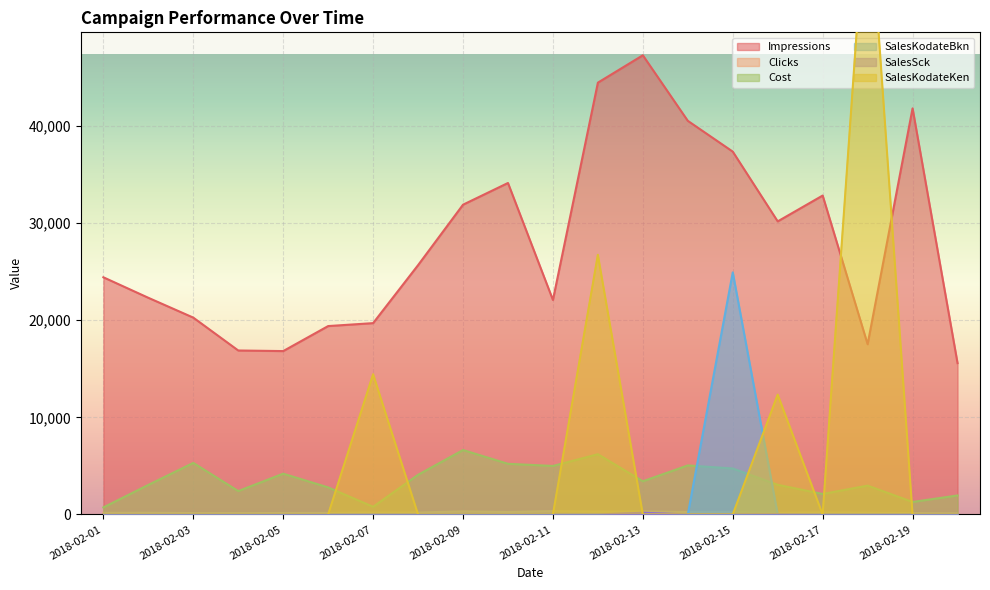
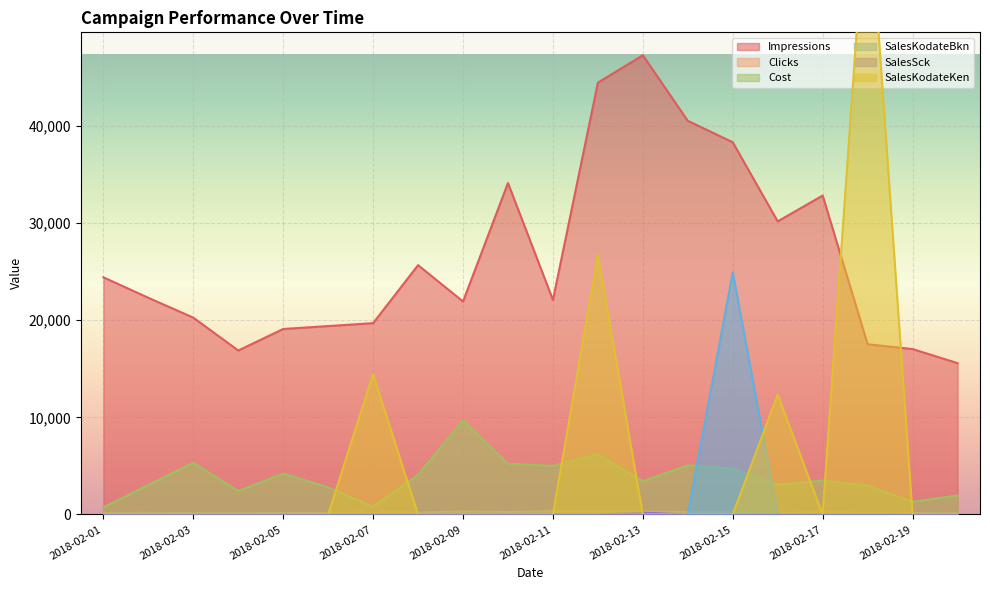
  {
    "Impressions": {
      "2018-02-01": "24,000",
      "2018-02-03": "20,000",
-     "2018-02-05": "17,000",
+     "2018-02-05": "19,000",
      "2018-02-07": "20,000",
-     "2018-02-09": "32,000",
+     "2018-02-09": "22,000",
      "2018-02-11": "22,000",
      "2018-02-13": "47,000",
-     "2018-02-15": "37,000",
+     "2018-02-15": "38,000",
      "2018-02-17": "33,000",
-     "2018-02-19": "42,000"
+     "2018-02-19": "17,000"
    },
    "Clicks": {
      "2018-02-09": "0",
      "2018-02-11": "0"
    },
    "Cost": {
      "2018-02-01": "1,000",
      "2018-02-03": "5,000",
      "2018-02-05": "4,000",
      "2018-02-07": "1,000",
-     "2018-02-09": "7,000",
+     "2018-02-09": "10,000",
      "2018-02-11": "5,000",
      "2018-02-13": "3,000",
      "2018-02-15": "5,000",
-     "2018-02-17": "2,000",
+     "2018-02-17": "3,000",
      "2018-02-19": "1,000"
    },
    "SalesKodateBkn": {
      "2018-02-15": "25,000"
    },
    "SalesKodateKen": {
      "2018-02-07": "14,000"
    }
  }
